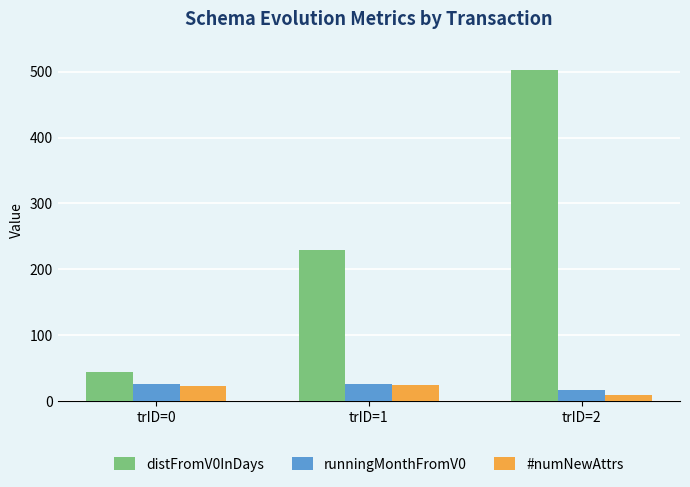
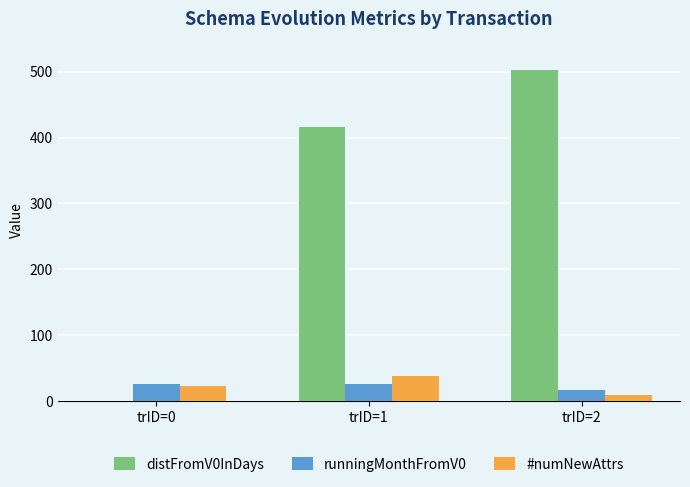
  {
    "distFromV0InDays": {
-     "trID=0": 50,
-     "trID=1": 230,
+     "trID=0": 0,
+     "trID=1": 420,
      "trID=2": 500
    },
    "runningMonthFromV0": {
      "trID=0": 30,
      "trID=1": 30,
      "trID=2": 20
    },
    "#numNewAttrs": {
      "trID=0": 20,
-     "trID=1": 30,
+     "trID=1": 40,
      "trID=2": 10
    }
  }
